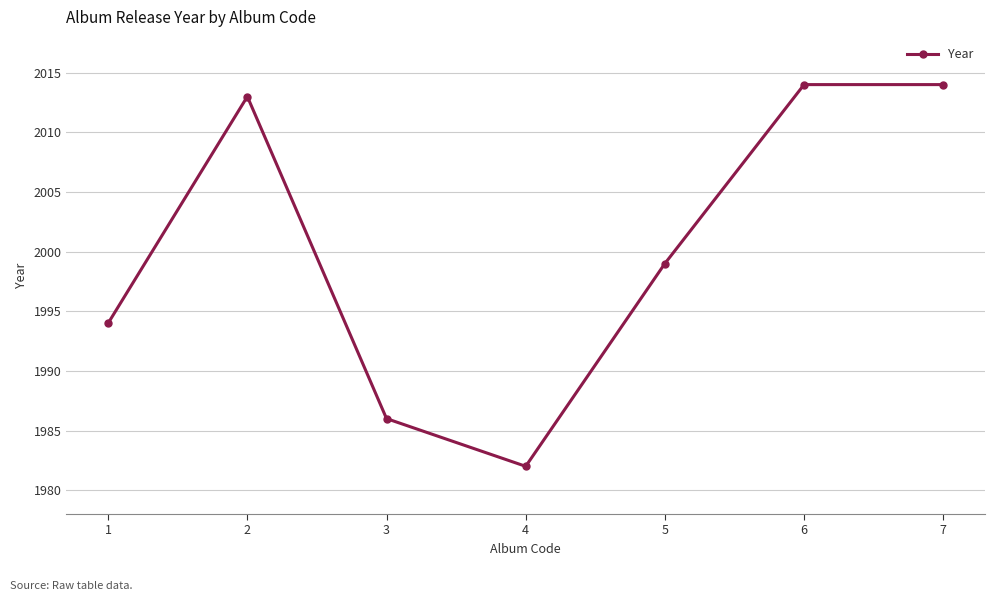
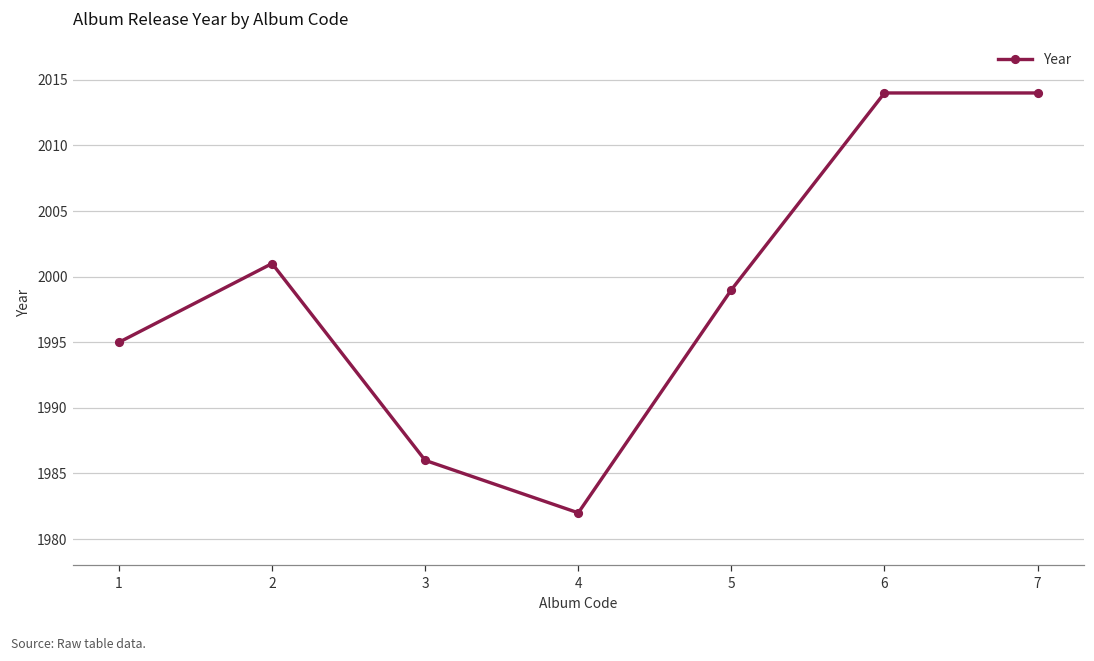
  {
-   "1": 1994,
-   "2": 2013,
+   "1": 1995,
+   "2": 2001,
    "3": 1986,
    "4": 1982,
    "5": 1999,
    "6": 2014,
    "7": 2014
  }
